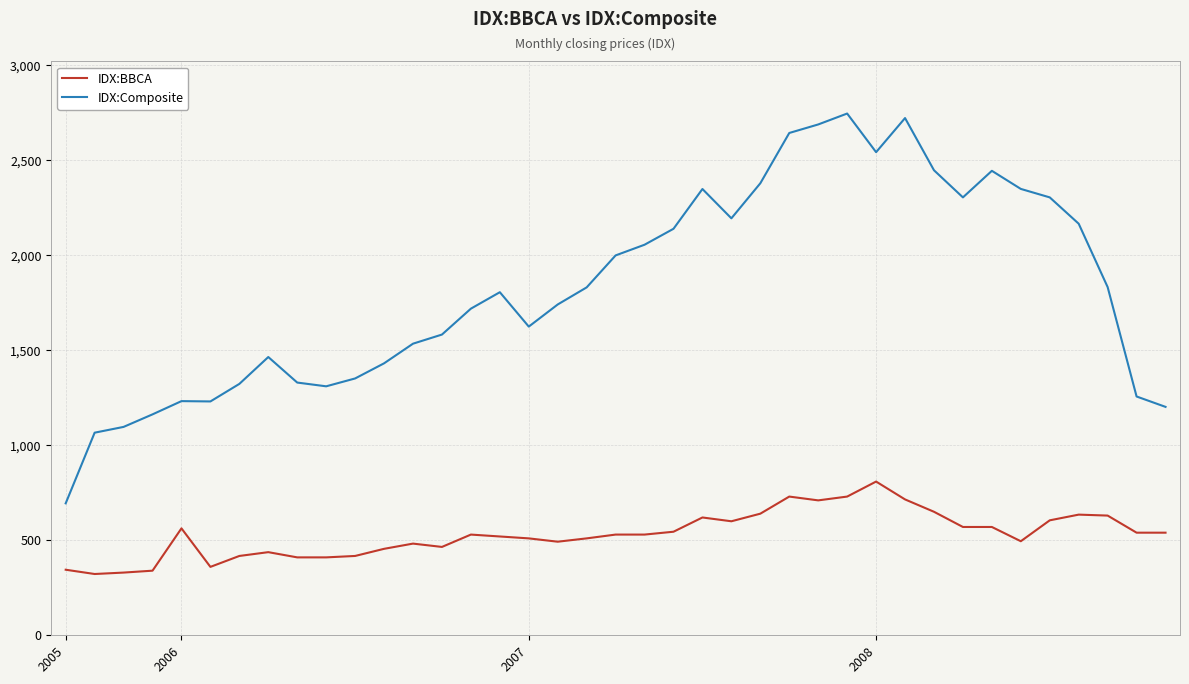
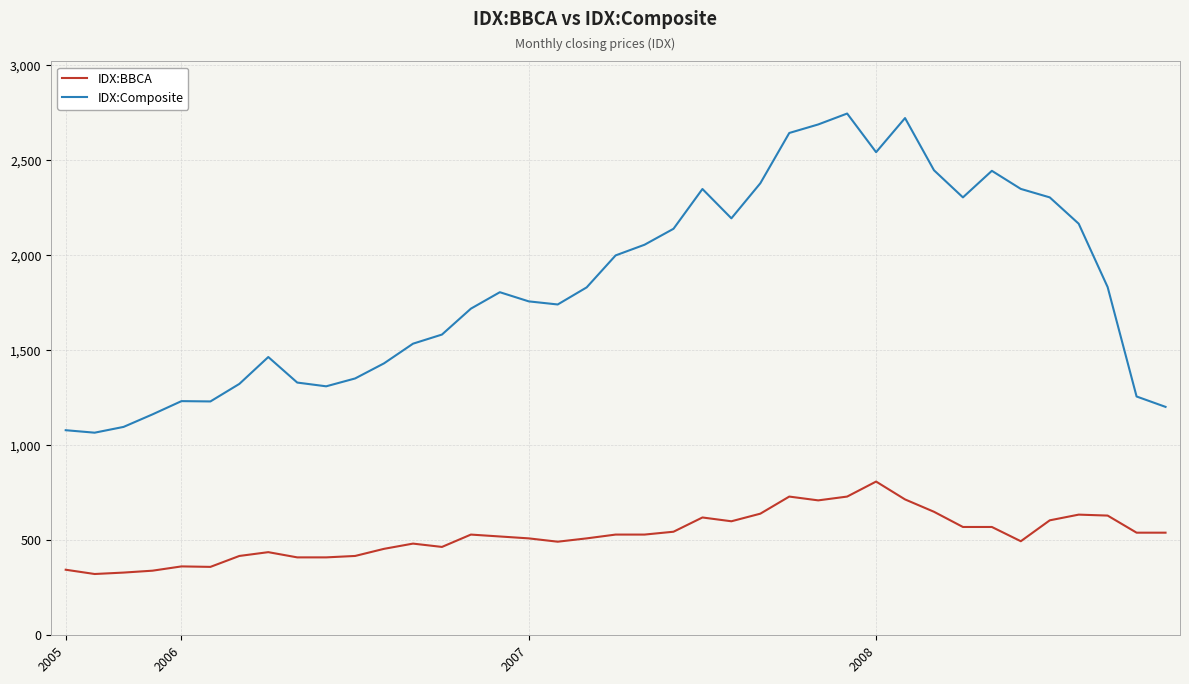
  {
    "IDX:BBCA": {
      "2005": "350",
-     "2006": "560",
+     "2006": "360",
      "2007": "510",
      "2008": "810"
    },
    "IDX:Composite": {
-     "2005": "690",
+     "2005": "1,080",
      "2006": "1,230",
-     "2007": "1,620",
+     "2007": "1,760",
      "2008": "2,540"
    }
  }
